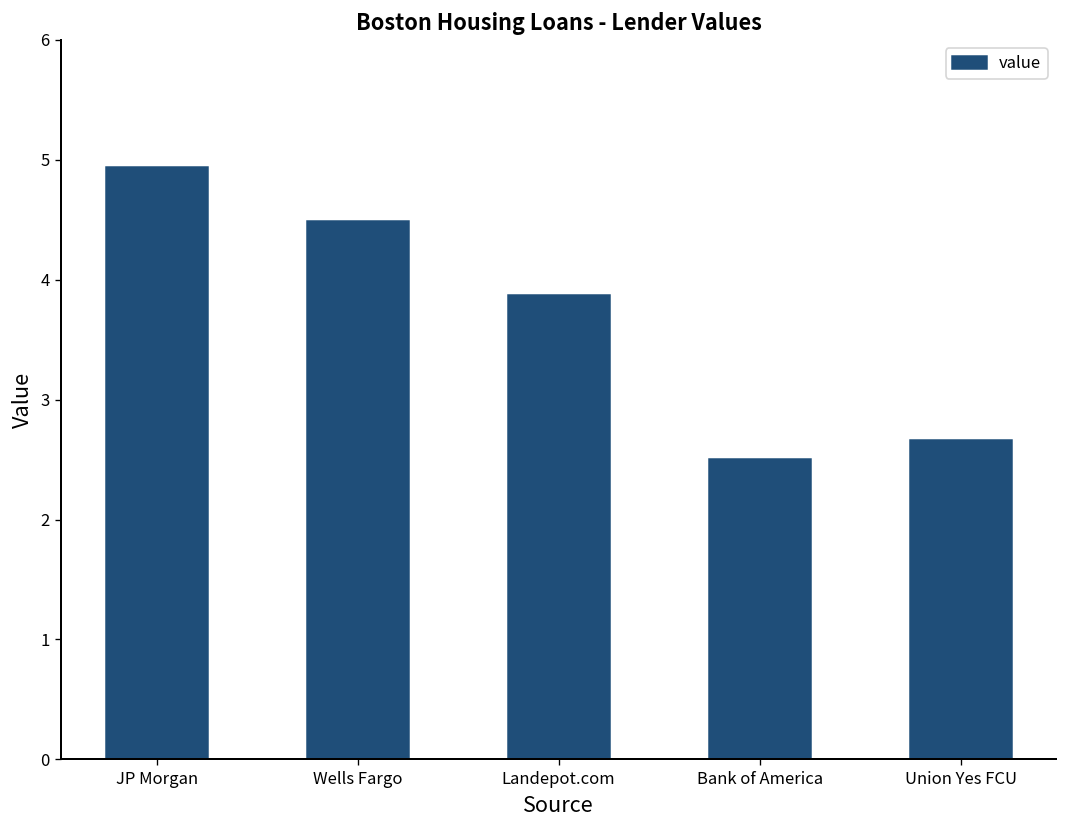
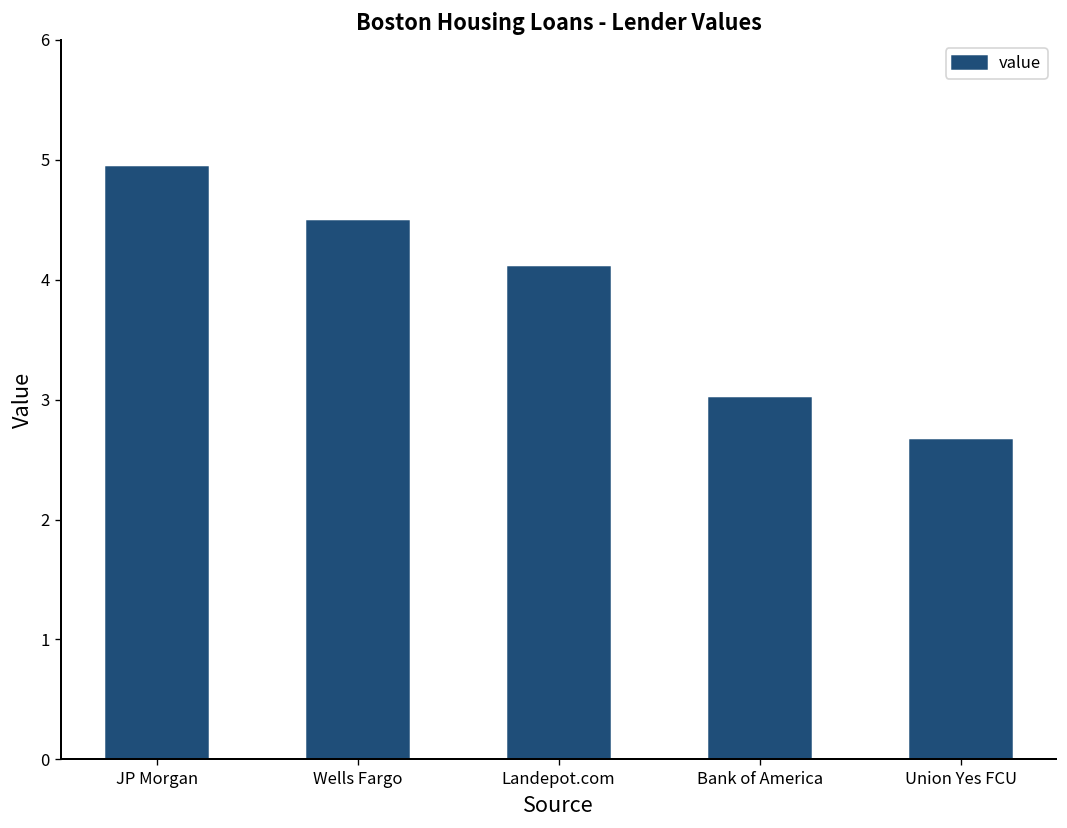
  {
    "JP Morgan": 4.9,
    "Wells Fargo": 4.5,
-   "Landepot.com": 3.9,
-   "Bank of America": 2.5,
+   "Landepot.com": 4.1,
+   "Bank of America": 3.0,
    "Union Yes FCU": 2.7
  }
